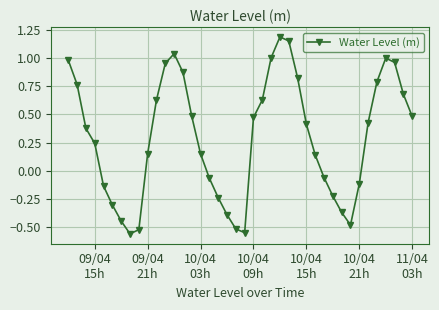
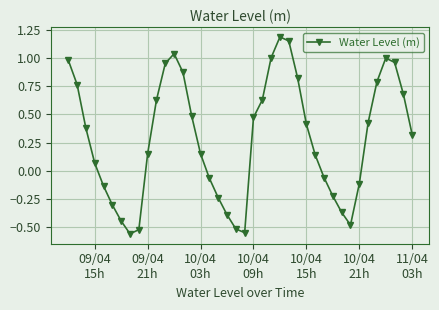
  {
-   "09/04 15h": 0.24,
+   "09/04 15h": 0.07,
    "09/04 21h": 0.15,
    "10/04 03h": 0.15,
    "10/04 09h": 0.47,
    "10/04 15h": 0.41,
    "10/04 21h": -0.12,
-   "11/04 03h": 0.48
+   "11/04 03h": 0.32
  }
